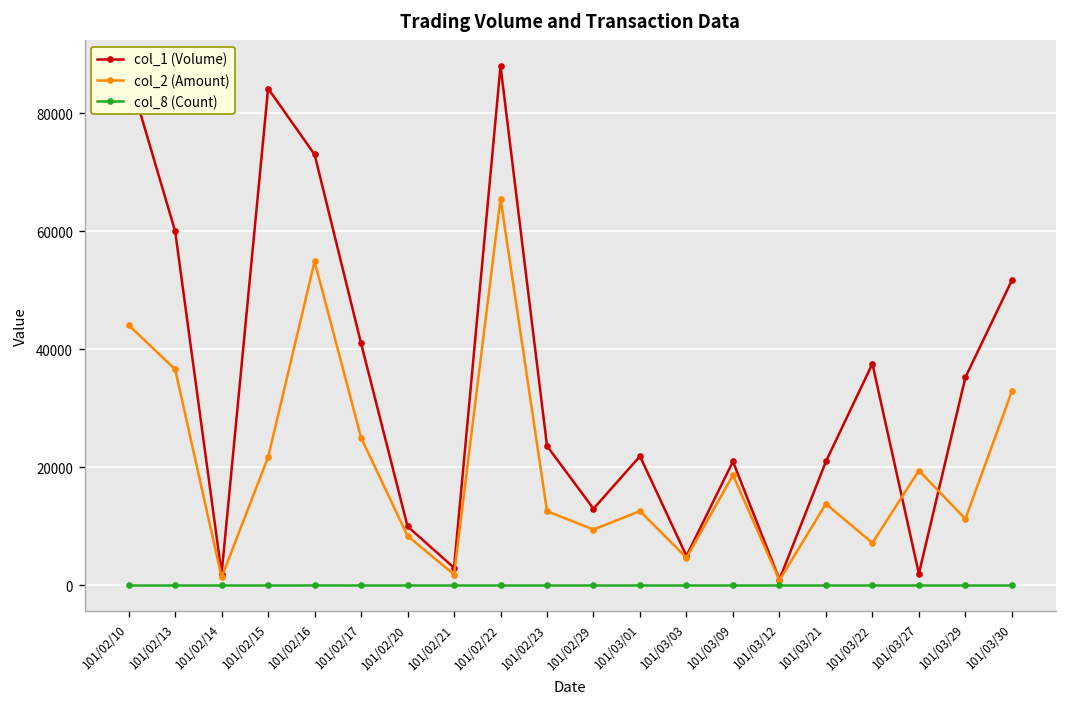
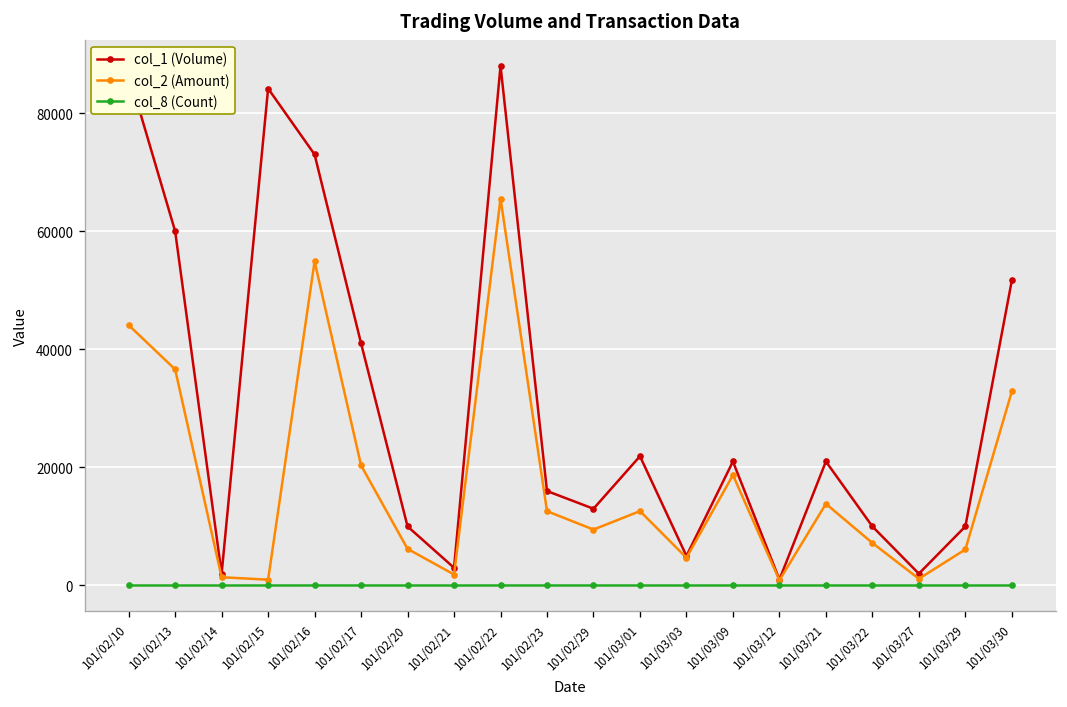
  {
    "col_1 (Volume)": {
      "101/02/13": 60000,
      "101/02/14": 2000,
      "101/02/15": 84000,
      "101/02/16": 73000,
      "101/02/17": 41000,
      "101/02/20": 10000,
      "101/02/21": 3000,
      "101/02/22": 88000,
-     "101/02/23": 24000,
+     "101/02/23": 16000,
      "101/02/29": 13000,
      "101/03/01": 22000,
      "101/03/09": 21000,
      "101/03/21": 21000,
-     "101/03/22": 38000,
+     "101/03/22": 10000,
      "101/03/27": 2000,
-     "101/03/29": 35000,
+     "101/03/29": 10000,
      "101/03/30": 52000
    },
    "col_2 (Amount)": {
      "101/02/10": 44000,
      "101/02/13": 37000,
      "101/02/14": 1000,
-     "101/02/15": 22000,
+     "101/02/15": 1000,
      "101/02/16": 55000,
-     "101/02/17": 25000,
-     "101/02/20": 8000,
+     "101/02/17": 20000,
+     "101/02/20": 6000,
      "101/02/21": 2000,
      "101/02/22": 66000,
      "101/02/23": 13000,
      "101/02/29": 9000,
      "101/03/01": 13000,
      "101/03/09": 19000,
      "101/03/21": 14000,
      "101/03/22": 7000,
-     "101/03/27": 19000,
-     "101/03/29": 11000,
+     "101/03/27": 1000,
+     "101/03/29": 6000,
      "101/03/30": 33000
    },
    "col_8 (Count)": {
      "101/02/10": 0,
      "101/02/13": 0,
      "101/02/14": 0,
      "101/02/15": 0,
      "101/02/16": 0,
      "101/02/17": 0,
      "101/02/20": 0,
      "101/02/21": 0,
      "101/02/22": 0,
      "101/02/23": 0,
      "101/02/29": 0,
      "101/03/01": 0,
      "101/03/03": 0,
      "101/03/09": 0,
      "101/03/12": 0,
      "101/03/21": 0,
      "101/03/22": 0,
      "101/03/27": 0,
      "101/03/29": 0,
      "101/03/30": 0
    }
  }
